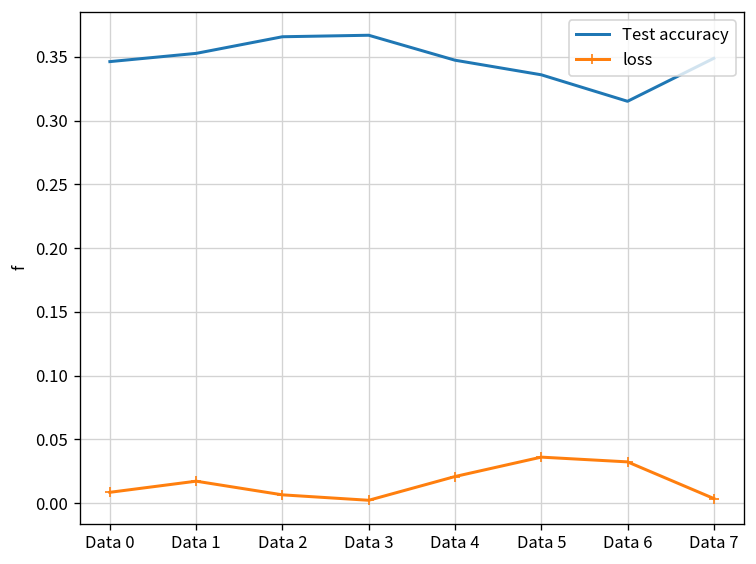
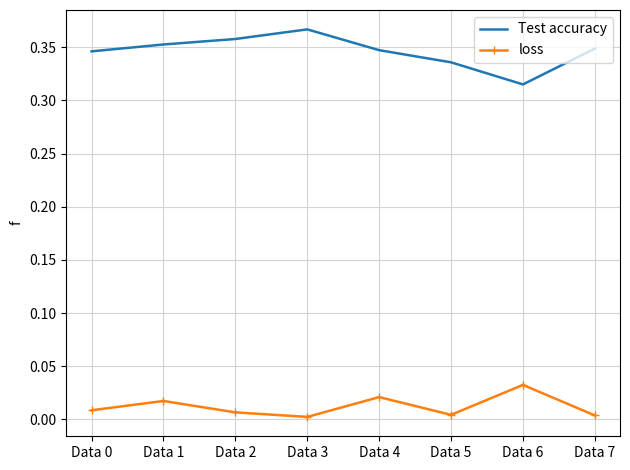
  {
    "Test accuracy": {
      "Data 0": 0.346,
      "Data 1": 0.353,
-     "Data 2": 0.366,
+     "Data 2": 0.358,
      "Data 3": 0.367,
      "Data 4": 0.347,
      "Data 5": 0.336,
      "Data 6": 0.315
    },
    "loss": {
      "Data 0": 0.008,
      "Data 1": 0.017,
      "Data 2": 0.007,
      "Data 3": 0.002,
      "Data 4": 0.021,
-     "Data 5": 0.036,
+     "Data 5": 0.004,
      "Data 6": 0.032,
      "Data 7": 0.004
    }
  }
